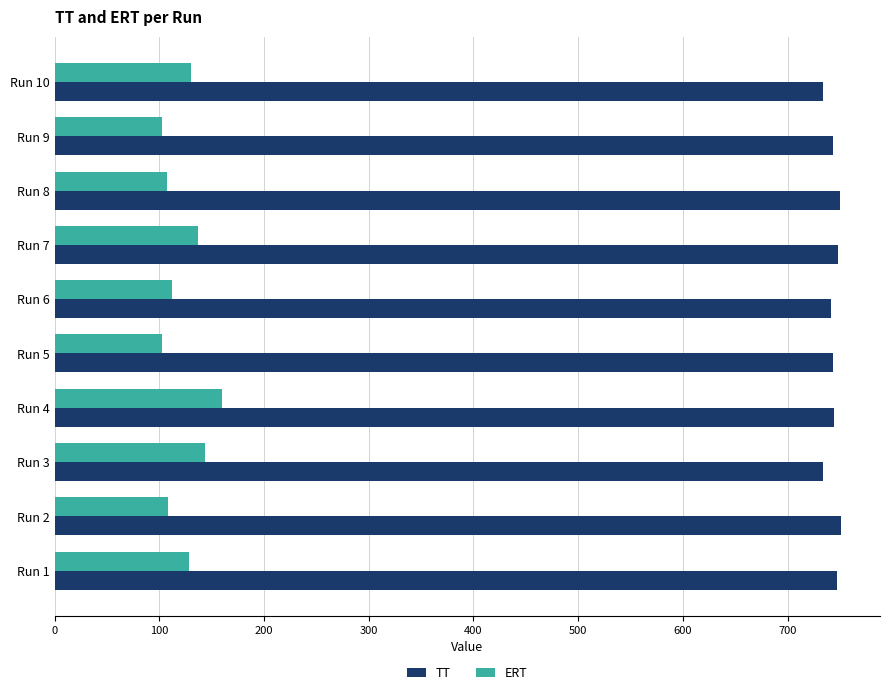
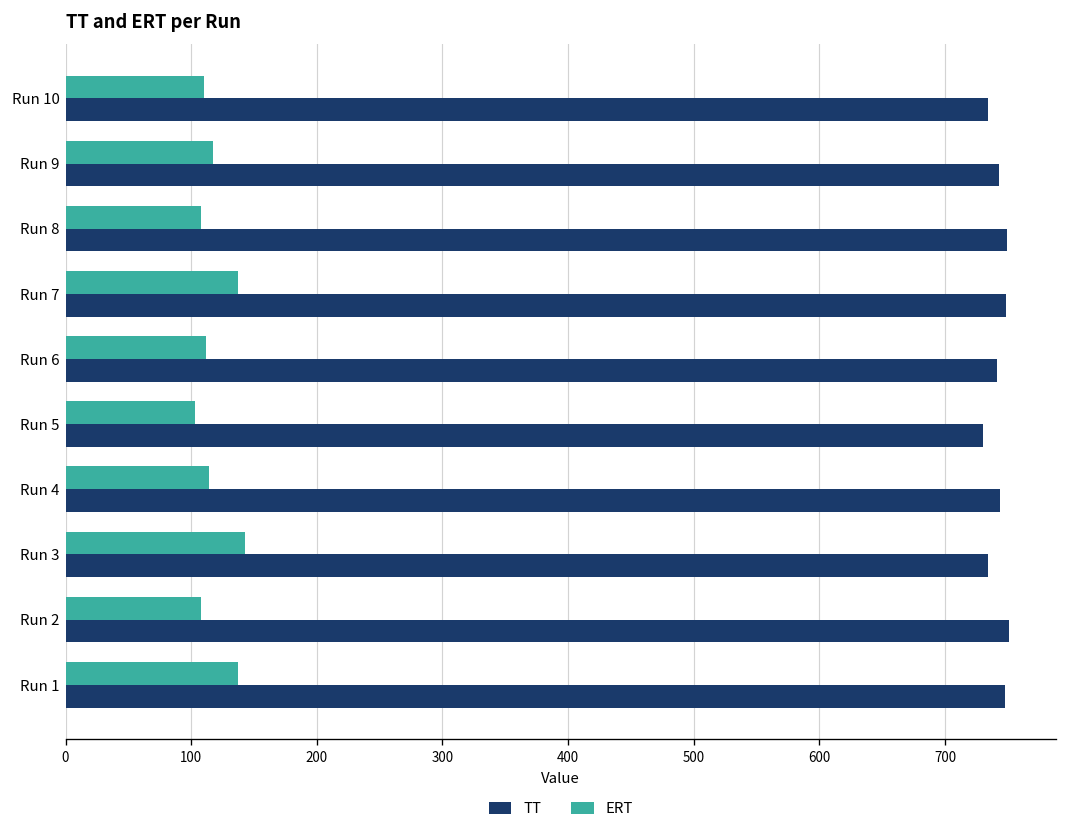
  {
    "TT": {
      "Run 10": 734,
      "Run 9": 743,
      "Run 8": 750,
      "Run 7": 748,
      "Run 6": 741,
-     "Run 5": 744,
+     "Run 5": 730,
      "Run 4": 744,
      "Run 3": 734,
      "Run 2": 751,
      "Run 1": 748
    },
    "ERT": {
-     "Run 10": 130,
-     "Run 9": 103,
+     "Run 10": 110,
+     "Run 9": 117,
      "Run 8": 107,
      "Run 7": 137,
      "Run 6": 112,
      "Run 5": 103,
-     "Run 4": 159,
+     "Run 4": 115,
      "Run 3": 143,
      "Run 2": 108,
-     "Run 1": 128
+     "Run 1": 138
    }
  }
